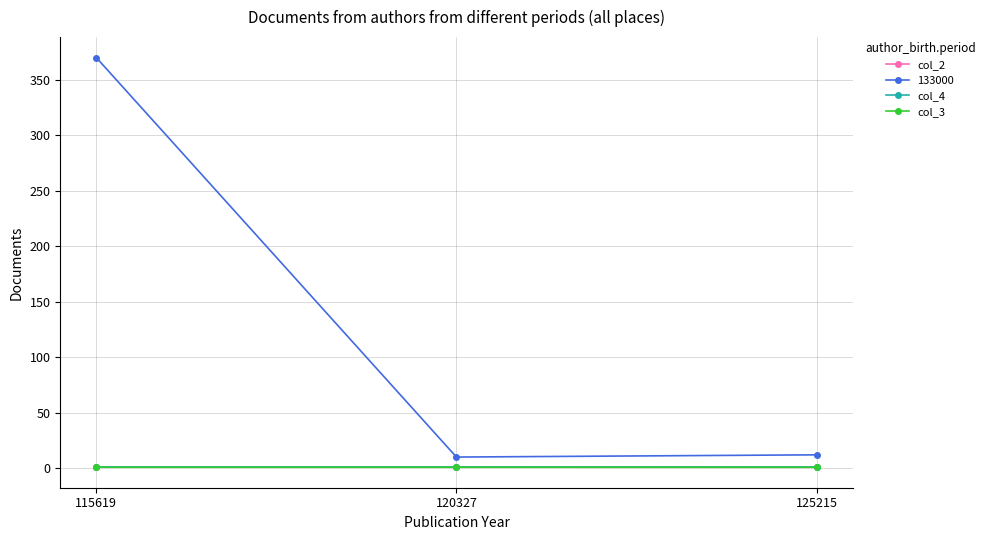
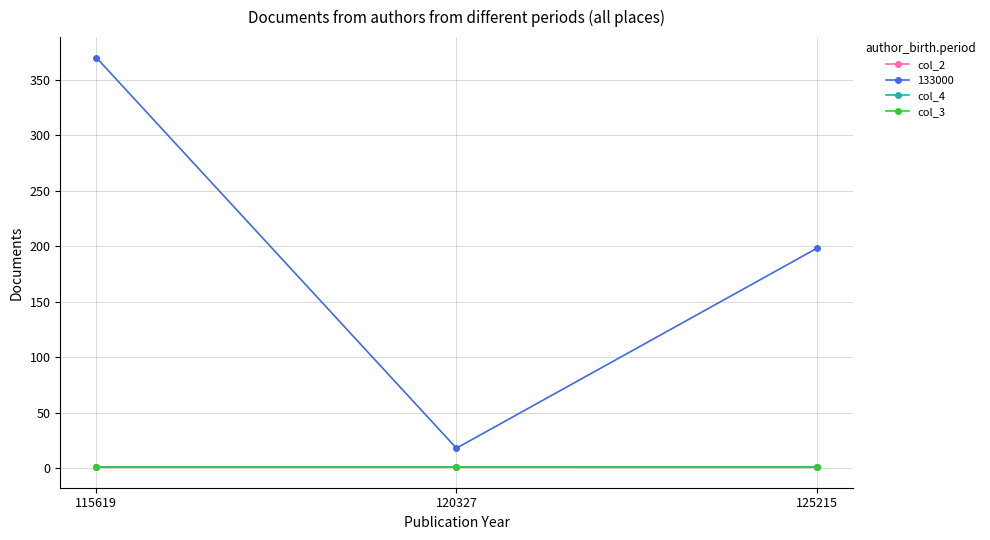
  {
    "col_3": {
      "115619": 1,
      "120327": 1,
      "125215": 1
    },
    "133000": {
      "115619": 370,
-     "120327": 10,
-     "125215": 12
+     "120327": 18,
+     "125215": 198
    }
  }
